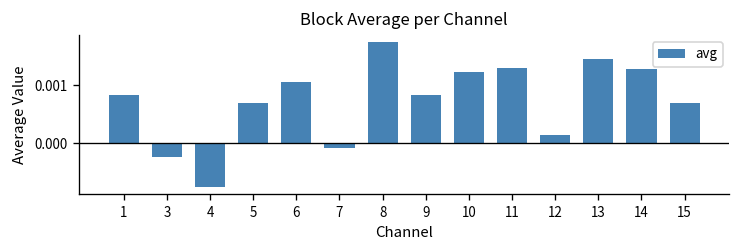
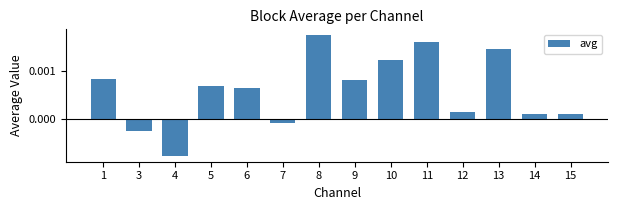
  {
    "1": 0.0008,
    "3": -0.0002,
    "4": -0.0008,
    "5": 0.0007,
-   "6": 0.0011,
+   "6": 0.0006,
    "7": -0.0001,
    "8": 0.0017,
    "9": 0.0008,
    "10": 0.0012,
-   "11": 0.0013,
+   "11": 0.0016,
    "12": 0.0001,
    "13": 0.0015,
-   "14": 0.0013,
-   "15": 0.0007
+   "14": 0.0001,
+   "15": 0.0001
  }
